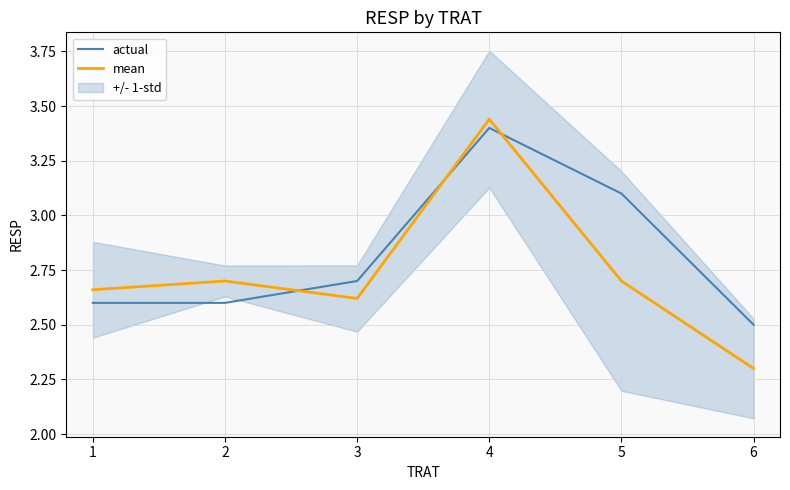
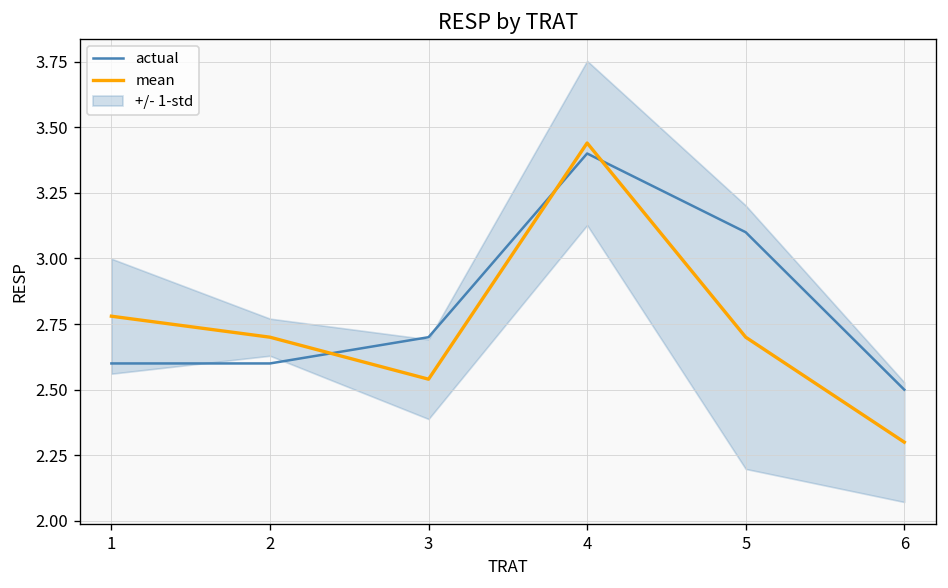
  {
    "mean": {
-     "1": 2.66,
+     "1": 2.78,
      "2": 2.70,
-     "3": 2.62,
+     "3": 2.54,
      "4": 3.44,
      "5": 2.70,
      "6": 2.30
    }
  }
